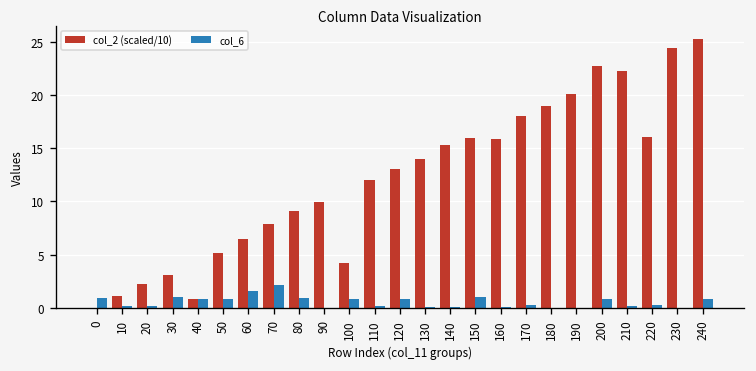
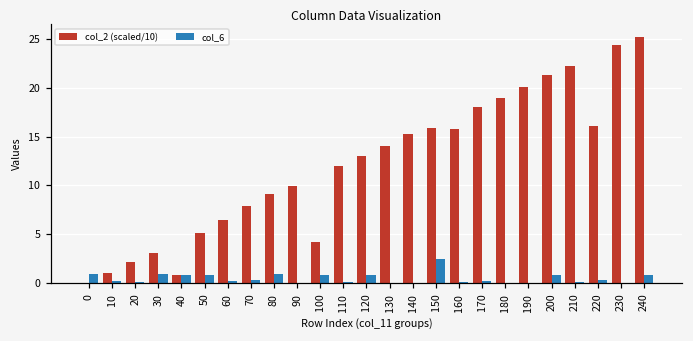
  {
    "col_2 (scaled/10)": {
      "0": 0,
      "10": 1,
      "20": 2,
      "30": 3,
      "40": 1,
      "50": 5,
      "60": 6,
      "70": 8,
      "80": 9,
      "90": 10,
      "100": 4,
      "110": 12,
      "120": 13,
      "130": 14,
      "140": 15,
      "150": 16,
      "160": 16,
      "170": 18,
      "180": 19,
      "190": 20,
-     "200": 23,
+     "200": 21,
      "210": 22,
      "220": 16,
      "230": 24,
      "240": 25
    },
    "col_6": {
      "0": 1,
      "30": 1,
      "40": 1,
      "50": 1,
-     "60": 2,
-     "70": 2,
+     "60": 0,
+     "70": 0,
      "80": 1,
      "100": 1,
      "120": 1,
-     "150": 1,
+     "150": 2,
      "200": 1,
      "240": 1
    }
  }
